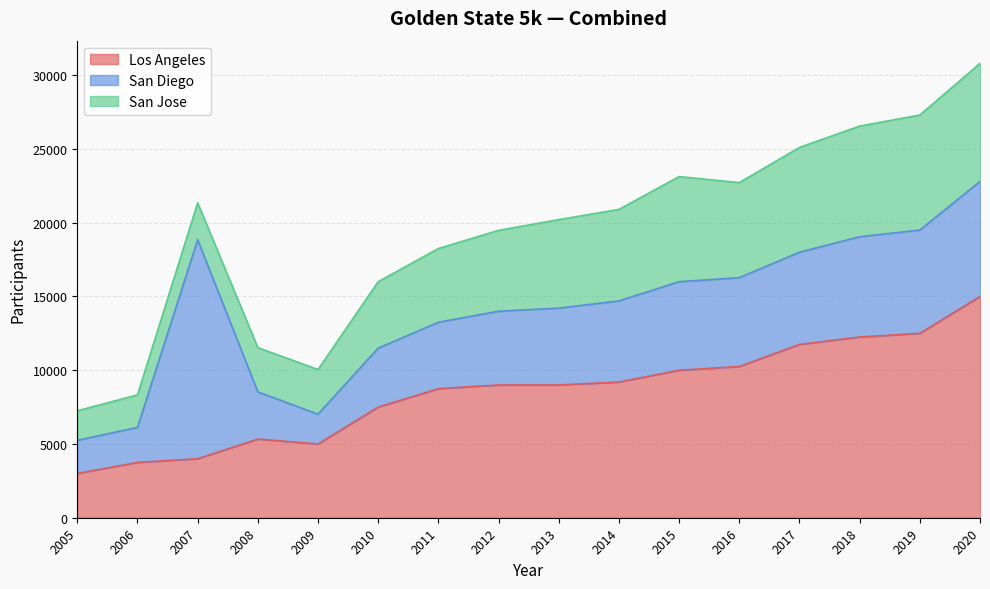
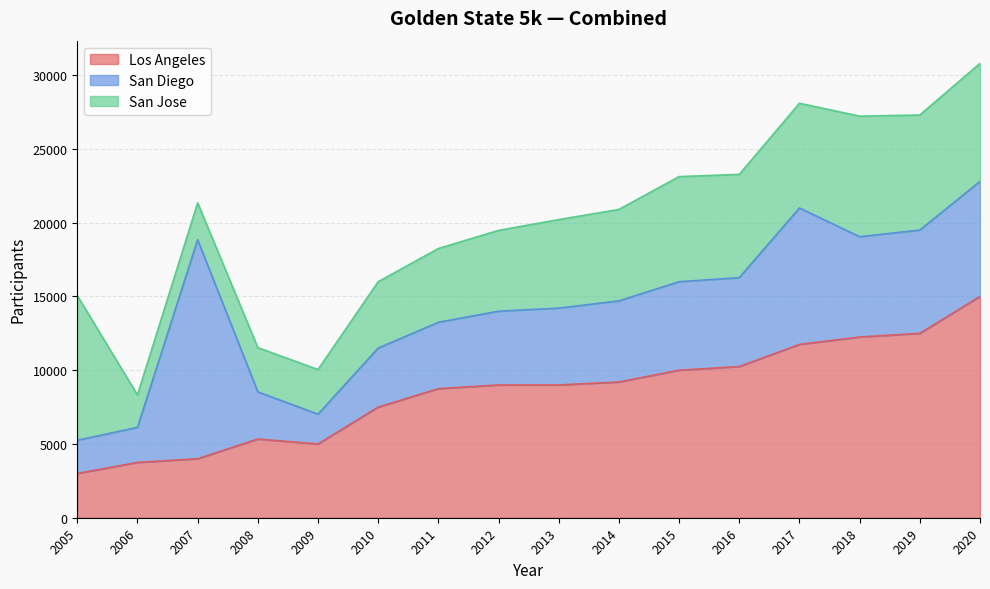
  {
    "Los Angeles": {
      "2005": 3000,
      "2006": 3800,
      "2007": 4000,
      "2008": 5300,
      "2009": 5000,
      "2010": 7500,
      "2011": 8800,
      "2012": 9000,
      "2013": 9000,
      "2014": 9200,
      "2015": 10000,
      "2016": 10300,
      "2017": 11800,
      "2018": 12300,
      "2019": 12500,
      "2020": 15000
    },
    "San Diego": {
      "2005": 2300,
      "2006": 2400,
      "2007": 14800,
      "2008": 3200,
      "2009": 2000,
      "2010": 4000,
      "2011": 4500,
      "2012": 5000,
      "2013": 5200,
      "2014": 5500,
      "2015": 6000,
      "2016": 6000,
-     "2017": 6300,
+     "2017": 9200,
      "2018": 6800,
      "2019": 7000,
      "2020": 7800
    },
    "San Jose": {
-     "2005": 2000,
+     "2005": 9800,
      "2006": 2200,
      "2007": 2500,
      "2008": 3000,
      "2009": 3000,
      "2010": 4500,
      "2011": 5000,
      "2012": 5500,
      "2013": 6000,
      "2014": 6200,
      "2015": 7100,
-     "2016": 6400,
+     "2016": 7000,
      "2017": 7100,
-     "2018": 7500,
+     "2018": 8200,
      "2019": 7800,
      "2020": 8000
    }
  }
